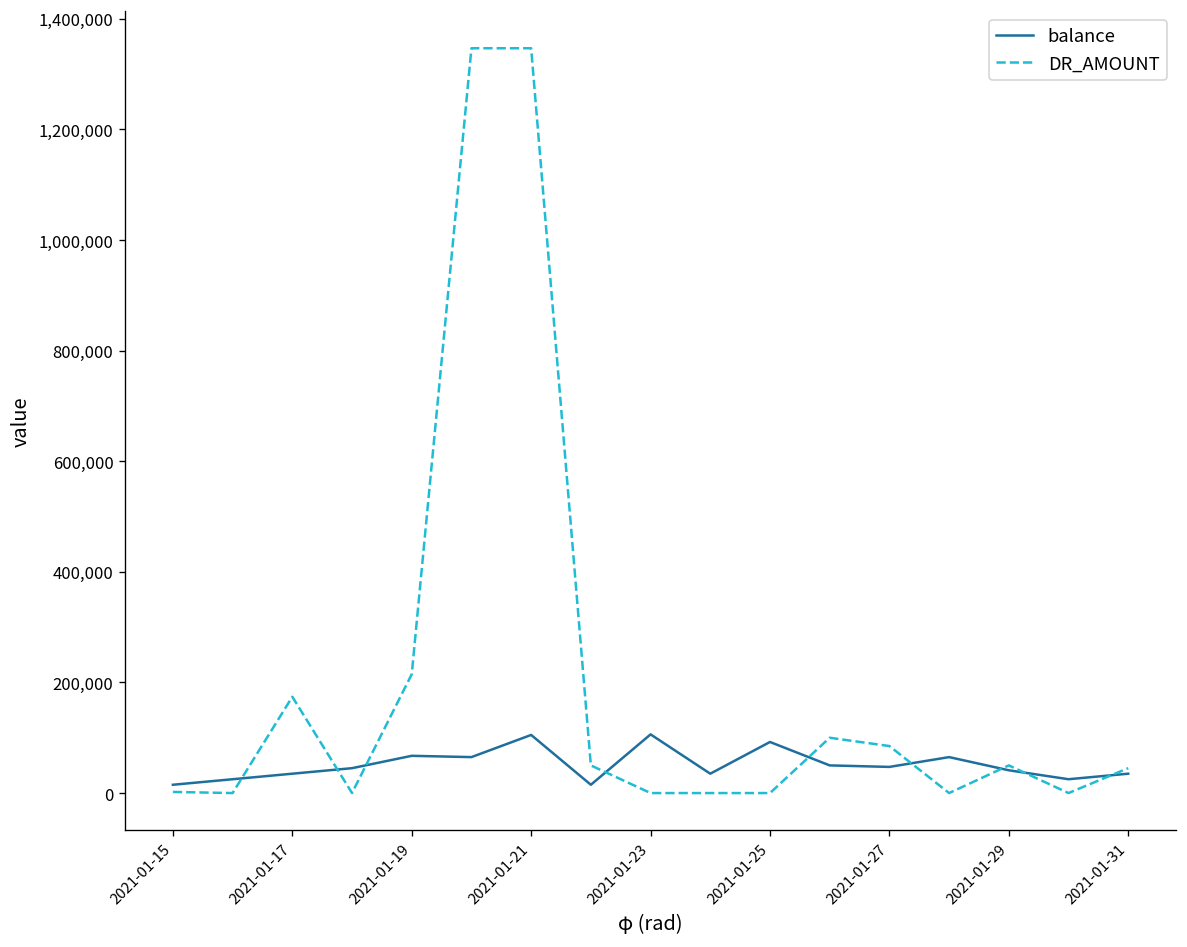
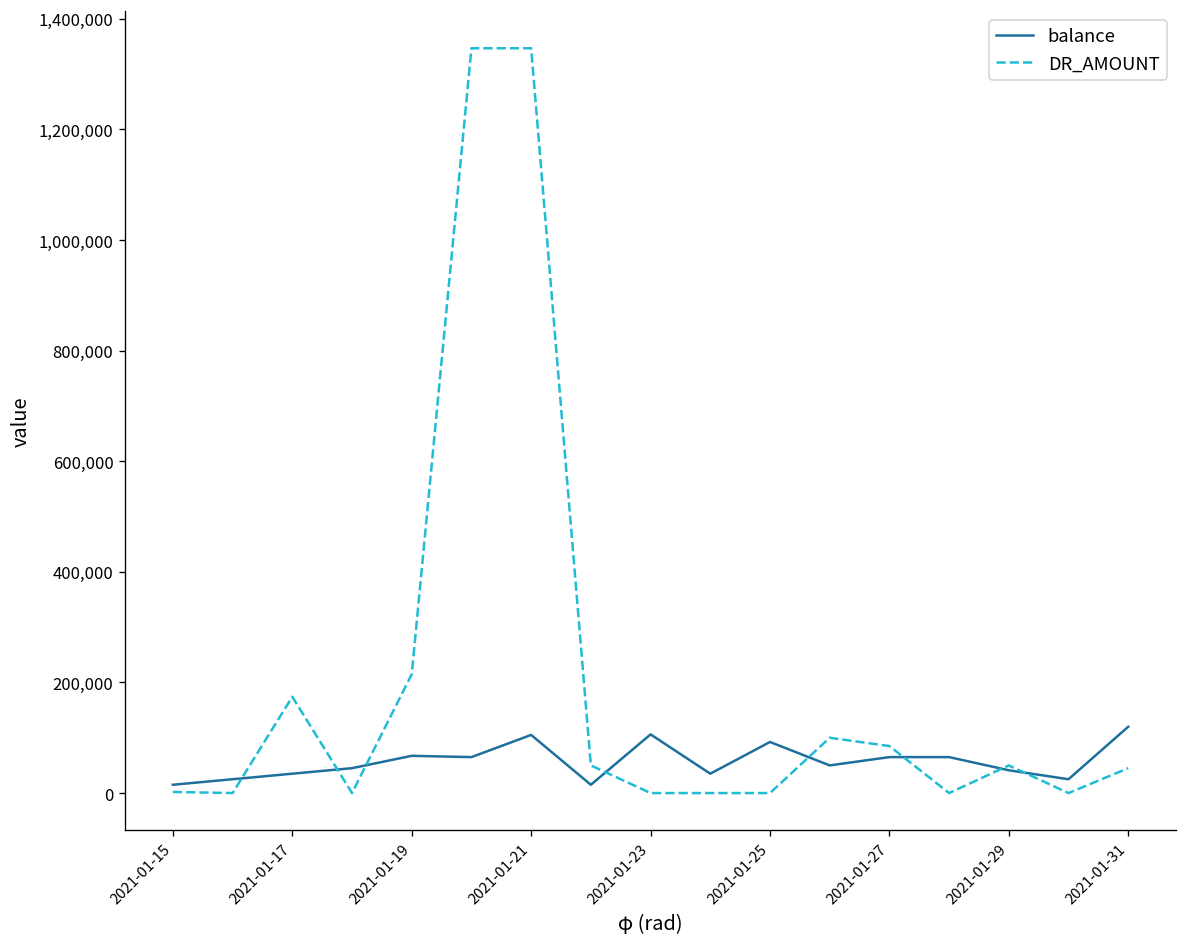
  {
    "balance": {
      "2021-01-15": "20,000",
      "2021-01-17": "40,000",
      "2021-01-19": "70,000",
      "2021-01-21": "110,000",
      "2021-01-23": "110,000",
      "2021-01-25": "90,000",
-     "2021-01-27": "50,000",
+     "2021-01-27": "70,000",
      "2021-01-29": "40,000",
-     "2021-01-31": "40,000"
+     "2021-01-31": "120,000"
    },
    "DR_AMOUNT": {
      "2021-01-15": "0",
      "2021-01-17": "170,000",
      "2021-01-19": "210,000",
      "2021-01-21": "1,350,000",
      "2021-01-23": "0",
      "2021-01-25": "0",
      "2021-01-27": "90,000",
      "2021-01-29": "50,000",
      "2021-01-31": "50,000"
    }
  }
